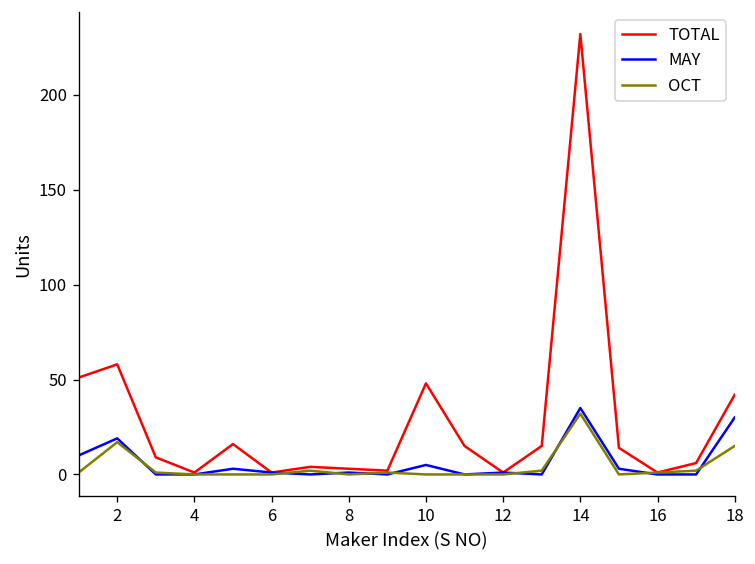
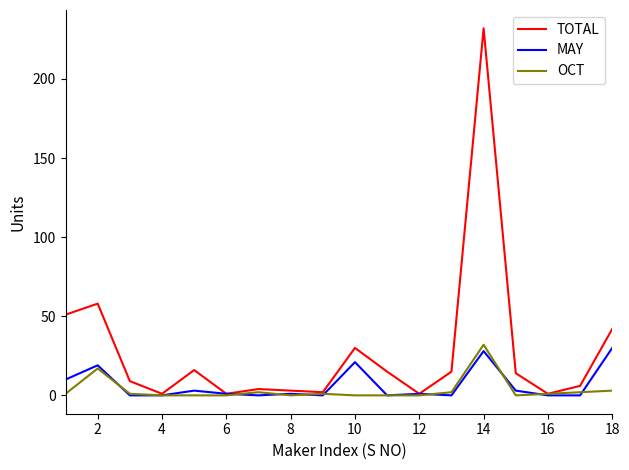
  {
    "TOTAL": {
      "2": 58,
      "8": 3,
-     "10": 48,
+     "10": 30,
      "14": 232,
      "18": 42
    },
    "MAY": {
      "2": 19,
-     "10": 5,
-     "14": 35,
+     "10": 21,
+     "14": 28,
      "18": 30
    },
    "OCT": {
      "2": 17,
      "10": 0,
      "14": 32,
-     "18": 15
+     "18": 3
    }
  }
